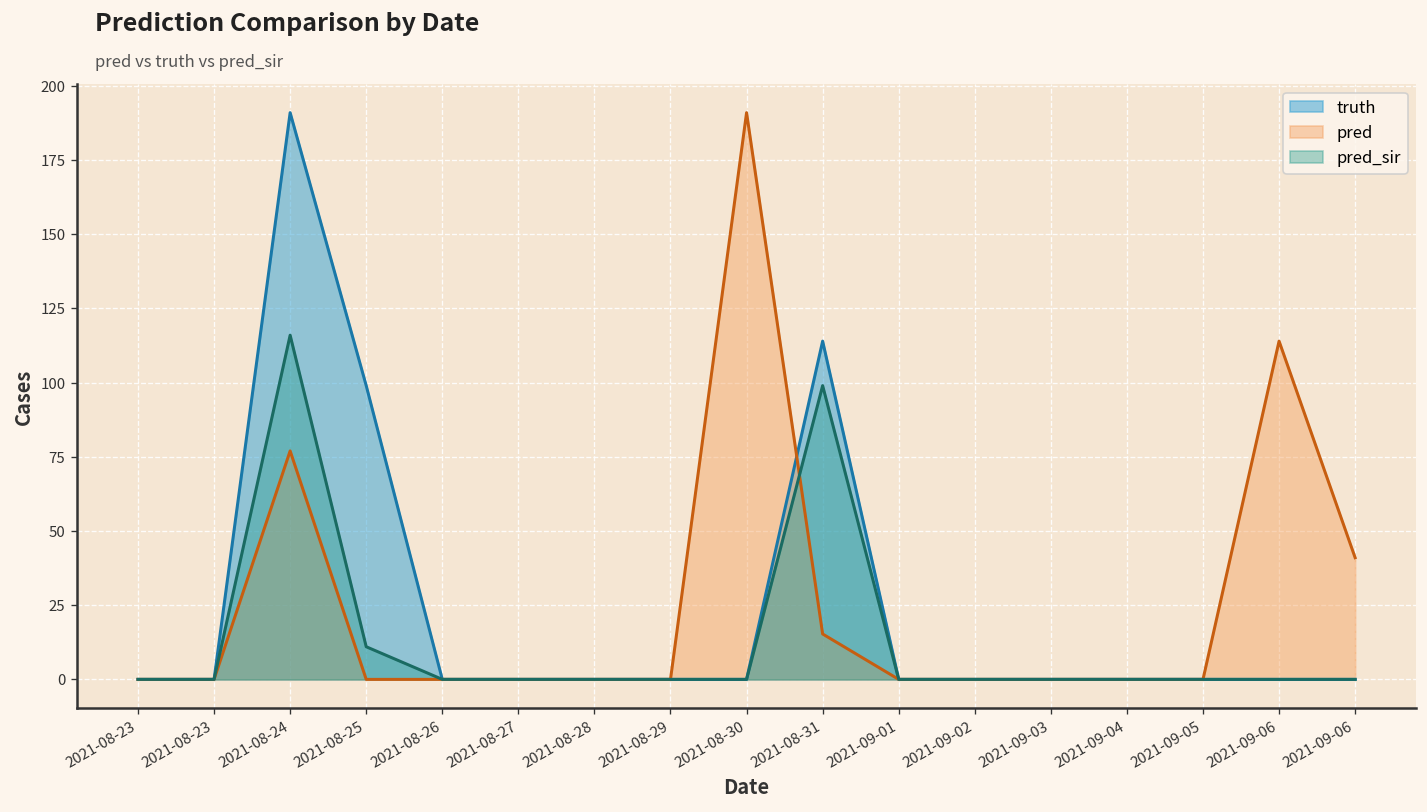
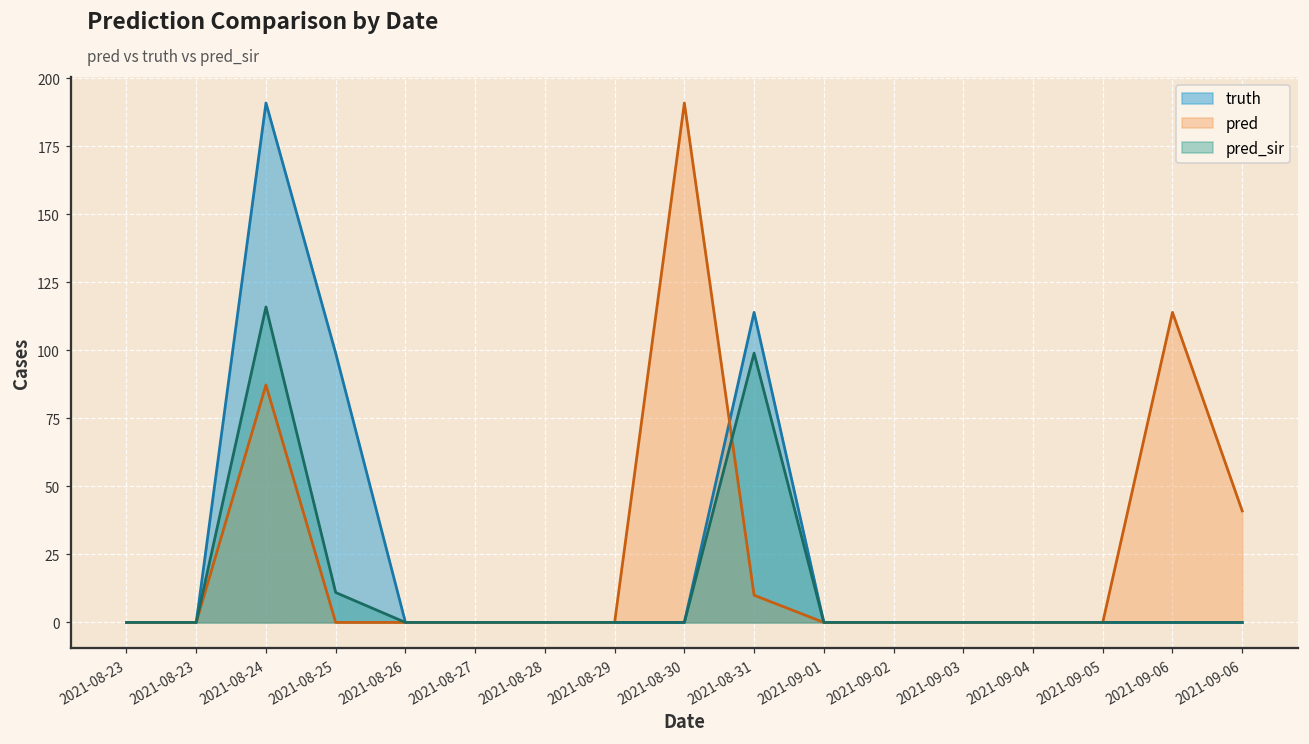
  {
    "pred": {
-     "2021-08-24": 77,
+     "2021-08-24": 87,
      "2021-08-25": 0,
      "2021-08-30": 191,
-     "2021-08-31": 15
+     "2021-08-31": 10
    }
  }
